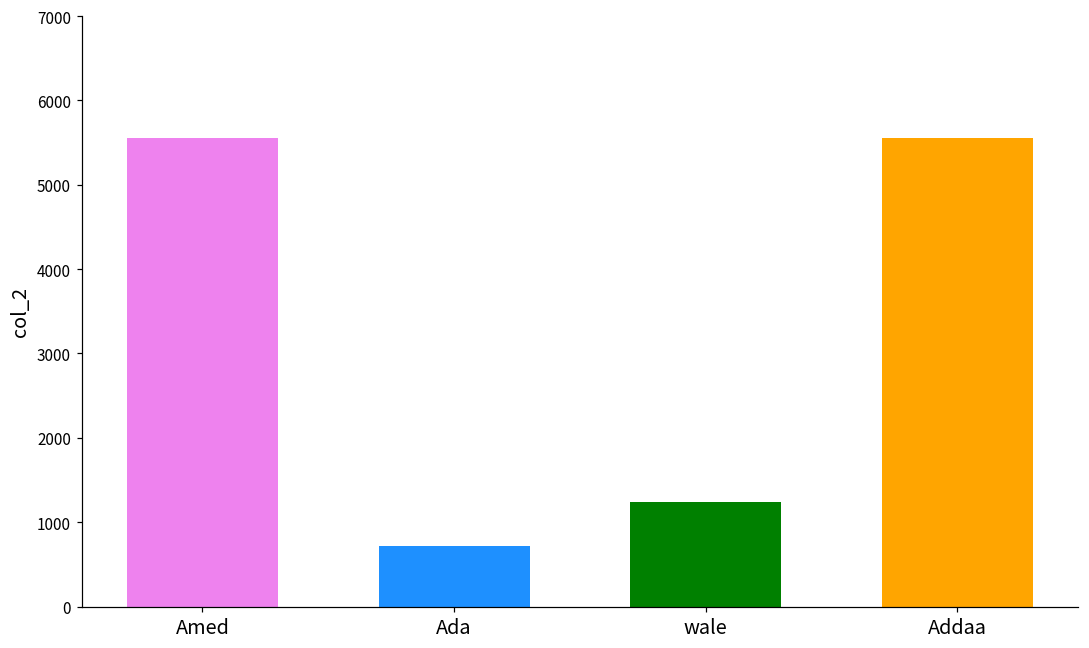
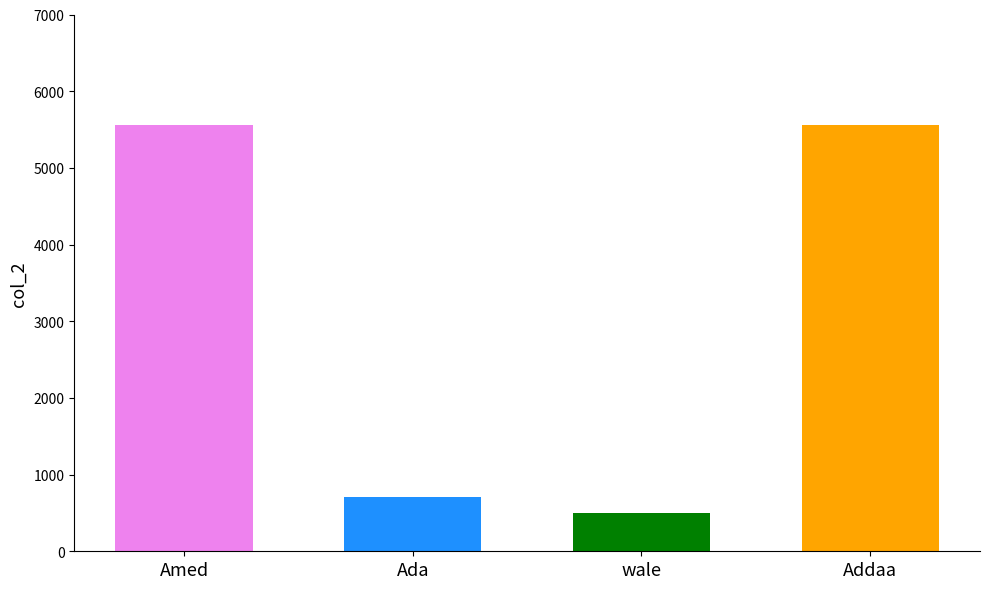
  {
    "Amed": 5600,
    "Ada": 700,
-   "wale": 1200,
+   "wale": 500,
    "Addaa": 5600
  }
